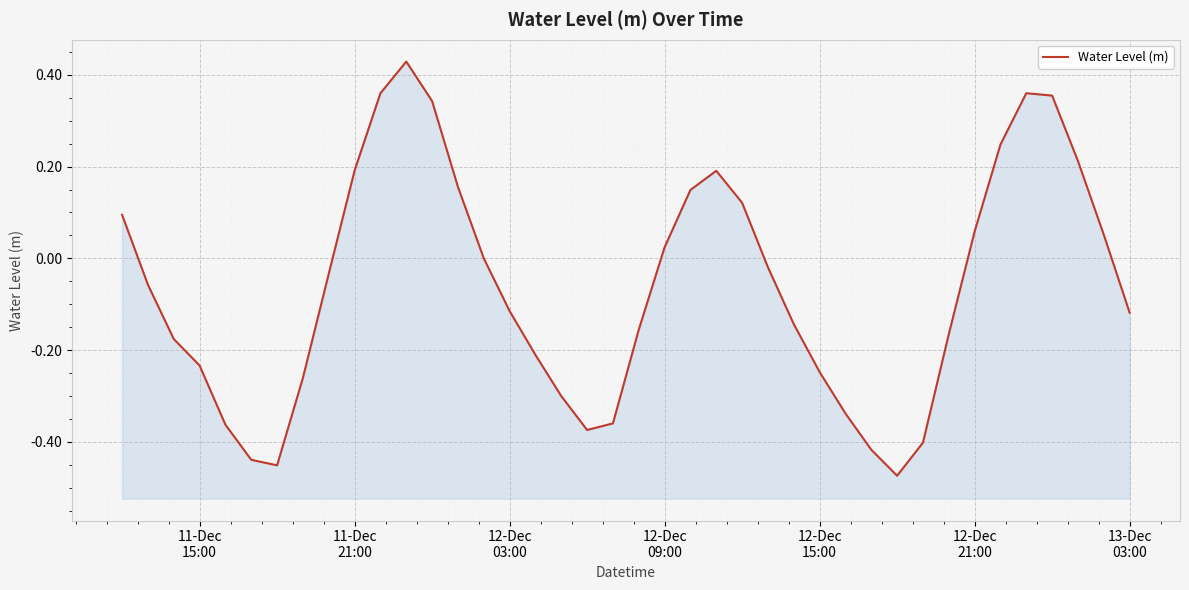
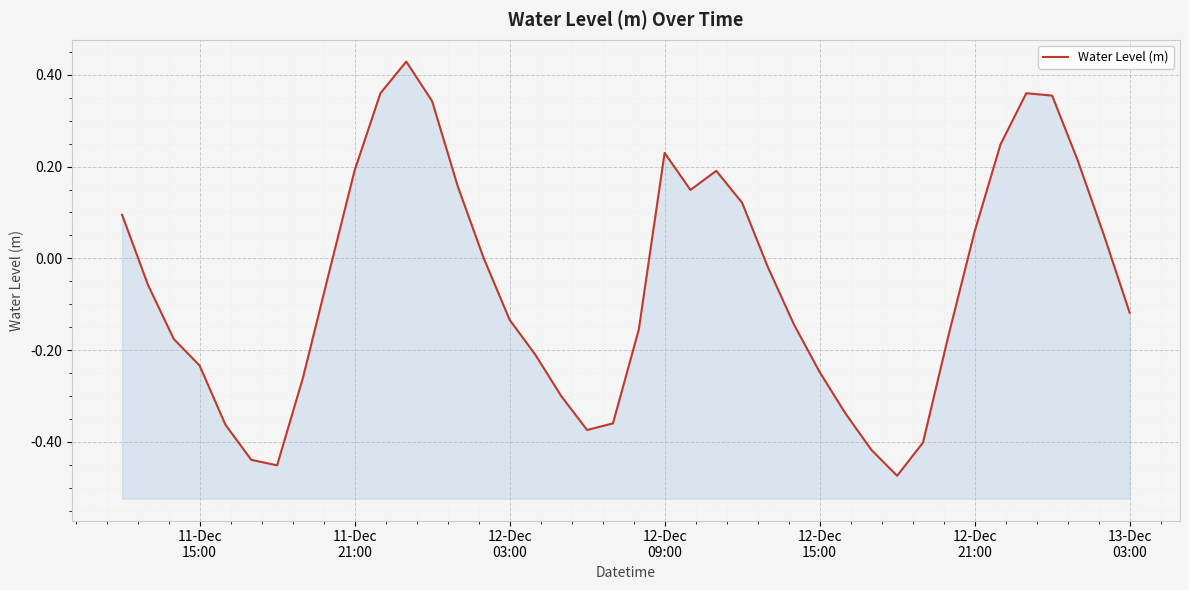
  {
    "11-Dec 15:00": -0.23,
    "11-Dec 21:00": 0.19,
-   "12-Dec 03:00": -0.11,
-   "12-Dec 09:00": 0.02,
+   "12-Dec 03:00": -0.13,
+   "12-Dec 09:00": 0.23,
    "12-Dec 15:00": -0.25,
    "12-Dec 21:00": 0.06,
    "13-Dec 03:00": -0.12
  }
